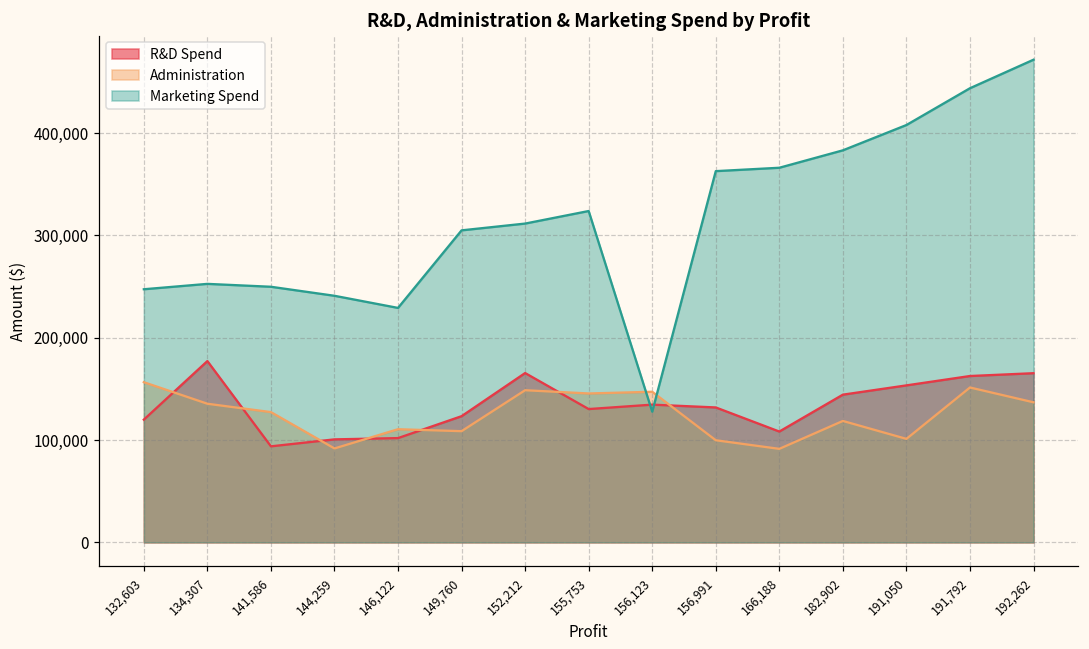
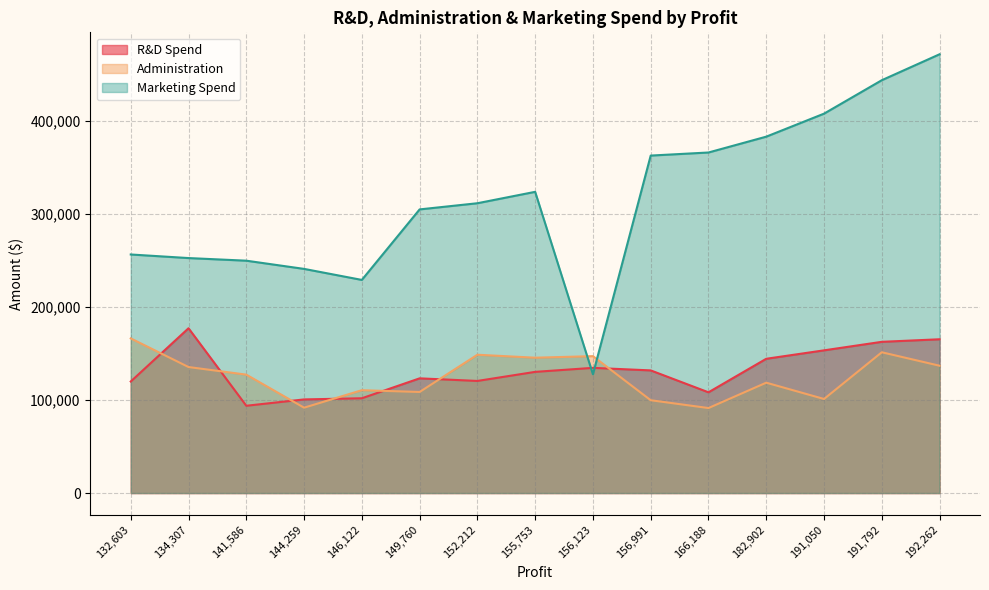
  {
    "R&D Spend": {
      "132,603": "120,000",
      "134,307": "180,000",
      "141,586": "90,000",
      "144,259": "100,000",
      "146,122": "100,000",
      "149,760": "120,000",
-     "152,212": "170,000",
+     "152,212": "120,000",
      "155,753": "130,000",
      "156,123": "130,000",
      "156,991": "130,000",
      "166,188": "110,000",
      "182,902": "140,000",
      "191,050": "150,000",
      "191,792": "160,000",
      "192,262": "170,000"
    },
    "Administration": {
-     "132,603": "160,000",
+     "132,603": "170,000",
      "134,307": "140,000",
      "141,586": "130,000",
      "144,259": "90,000",
      "146,122": "110,000",
      "149,760": "110,000",
      "152,212": "150,000",
      "155,753": "150,000",
      "156,123": "150,000",
      "156,991": "100,000",
      "166,188": "90,000",
      "182,902": "120,000",
      "191,050": "100,000",
      "191,792": "150,000",
      "192,262": "140,000"
    },
    "Marketing Spend": {
-     "132,603": "250,000",
+     "132,603": "260,000",
      "134,307": "250,000",
      "141,586": "250,000",
      "144,259": "240,000",
      "146,122": "230,000",
      "149,760": "300,000",
      "152,212": "310,000",
      "155,753": "320,000",
      "156,123": "130,000",
      "156,991": "360,000",
      "166,188": "370,000",
      "182,902": "380,000",
      "191,050": "410,000",
      "191,792": "440,000",
      "192,262": "470,000"
    }
  }
